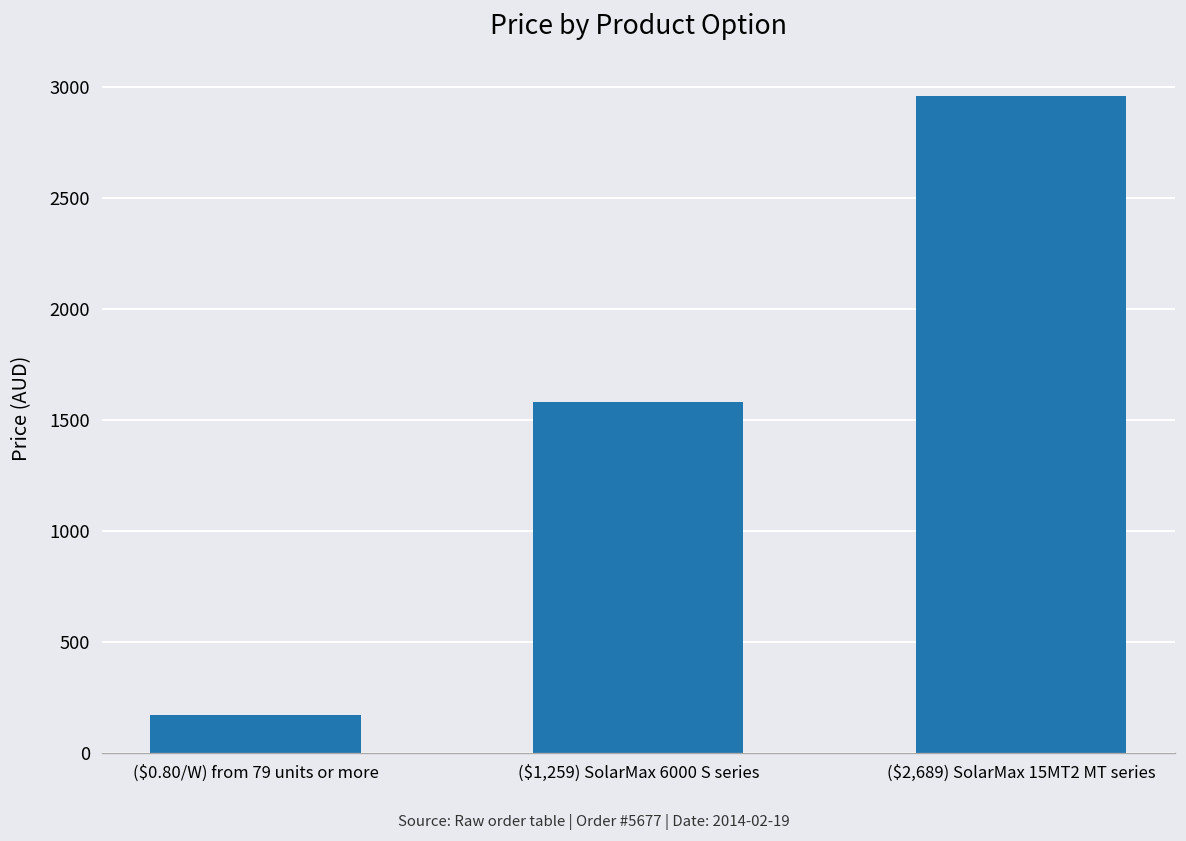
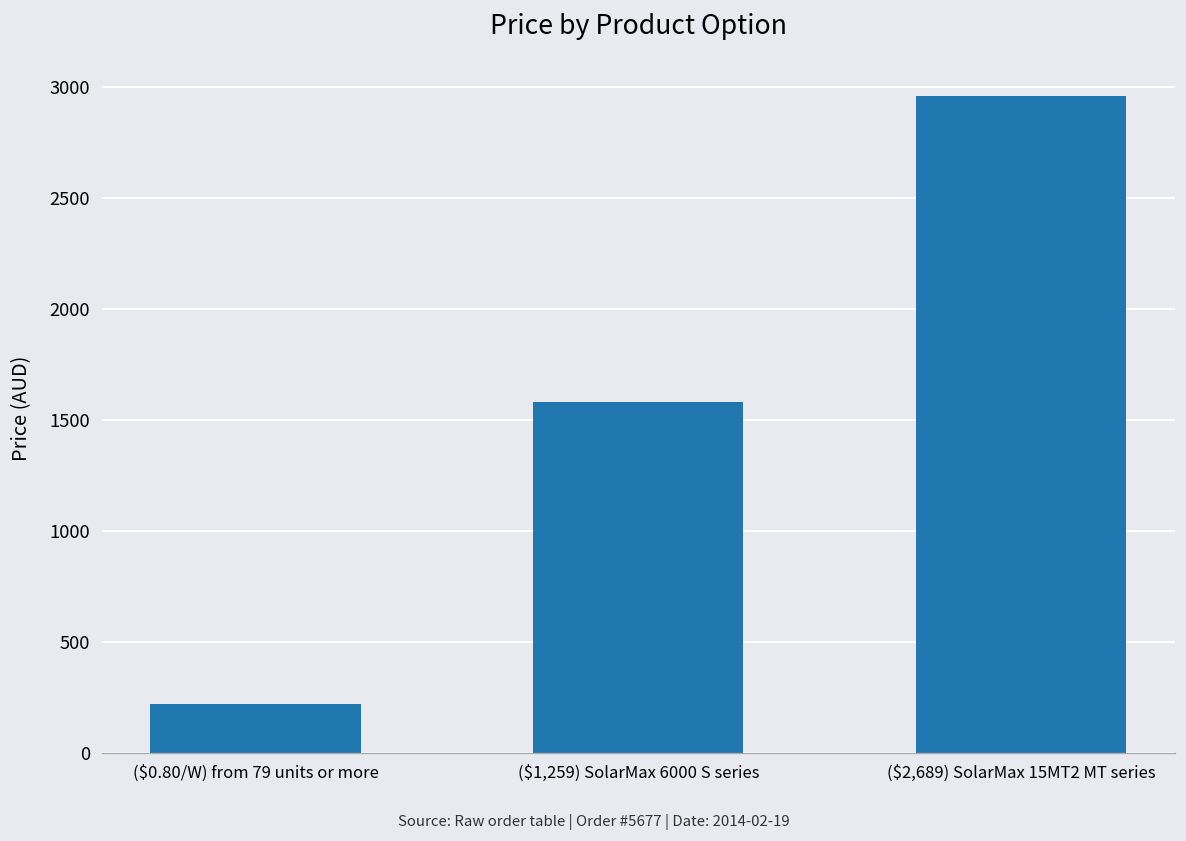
  {
-   "($0.80/W) from 79 units or more": 170,
+   "($0.80/W) from 79 units or more": 220,
    "($1,259) SolarMax 6000 S series": 1580,
    "($2,689) SolarMax 15MT2 MT series": 2960
  }
